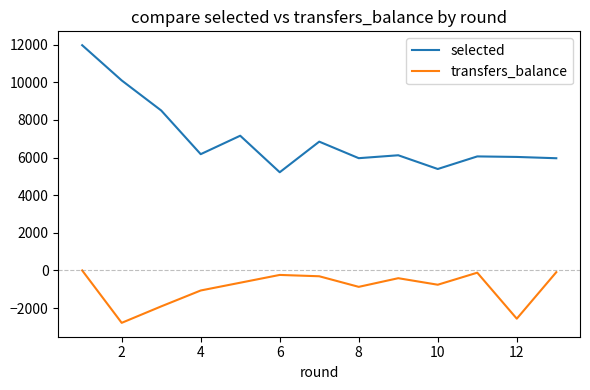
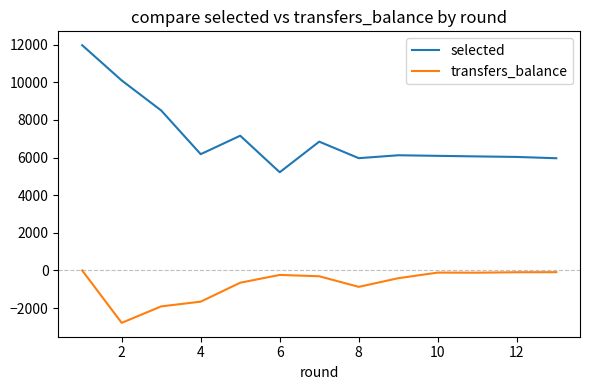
  {
    "selected": {
      "2": 10100,
      "4": 6200,
      "6": 5200,
      "8": 6000,
-     "10": 5400,
+     "10": 6100,
      "12": 6000
    },
    "transfers_balance": {
      "2": -2800,
-     "4": -1100,
+     "4": -1700,
      "6": -200,
      "8": -900,
-     "10": -800,
-     "12": -2600
+     "10": -100,
+     "12": -100
    }
  }
